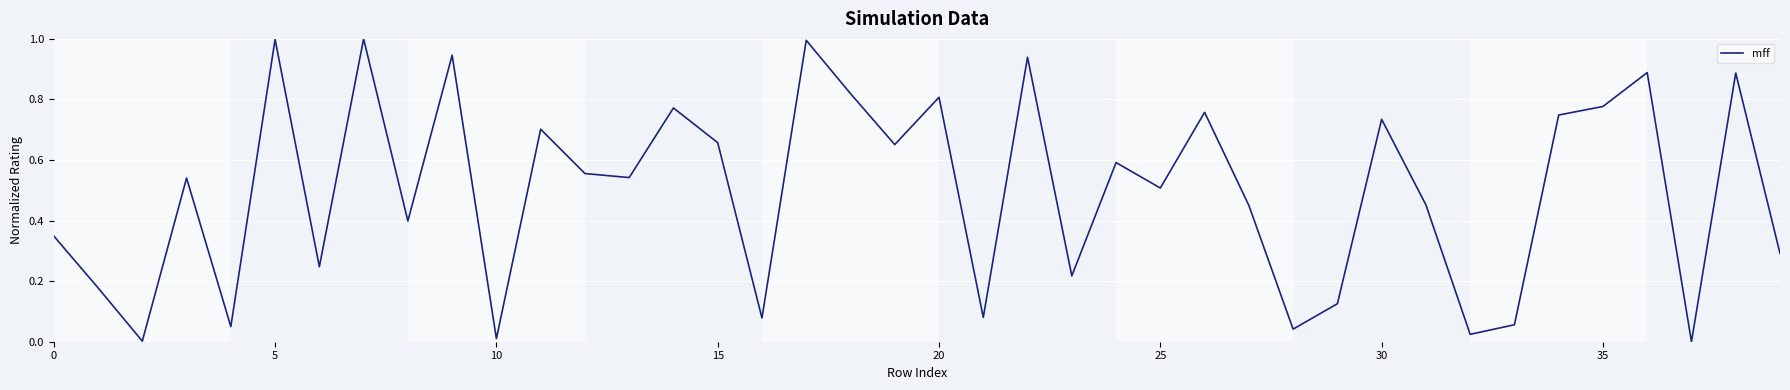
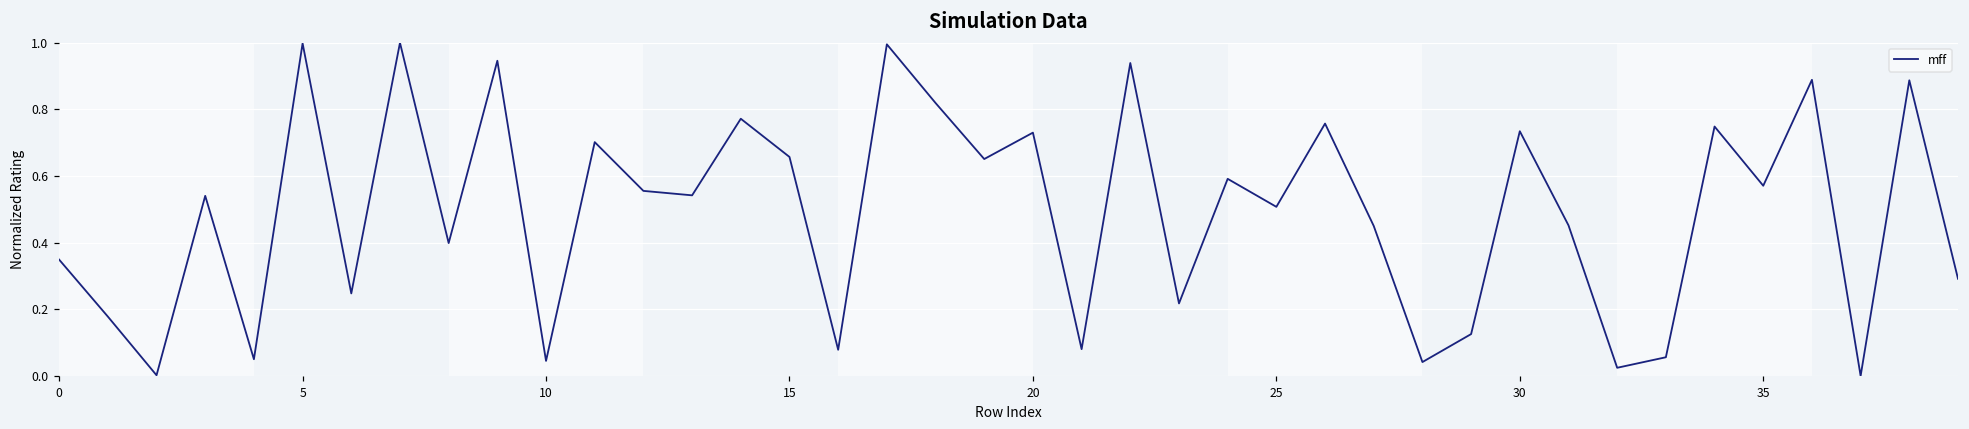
  {
    "0": 0.35,
    "5": 1.00,
-   "10": 0.01,
+   "10": 0.05,
    "15": 0.66,
-   "20": 0.81,
+   "20": 0.73,
    "25": 0.51,
    "30": 0.73,
-   "35": 0.78
+   "35": 0.57
  }
